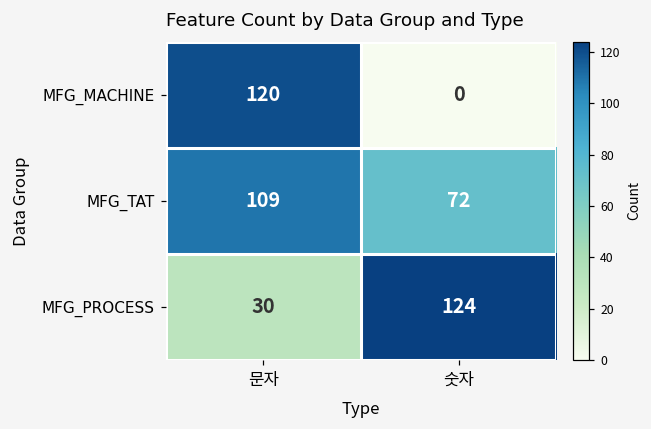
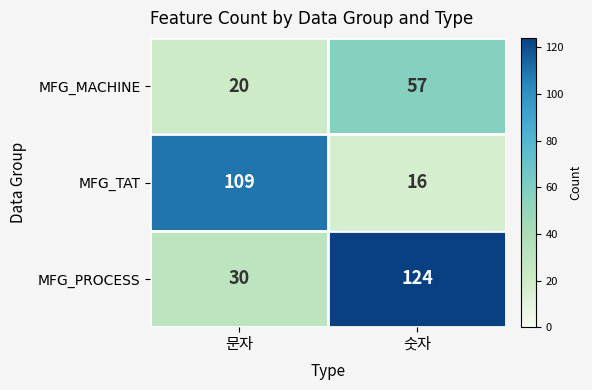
  {
    "MFG_MACHINE": {
-     "문자": 120,
-     "숫자": 0
+     "문자": 20,
+     "숫자": 57
    },
    "MFG_TAT": {
      "문자": 109,
-     "숫자": 72
+     "숫자": 16
    },
    "MFG_PROCESS": {
      "문자": 30,
      "숫자": 124
    }
  }
